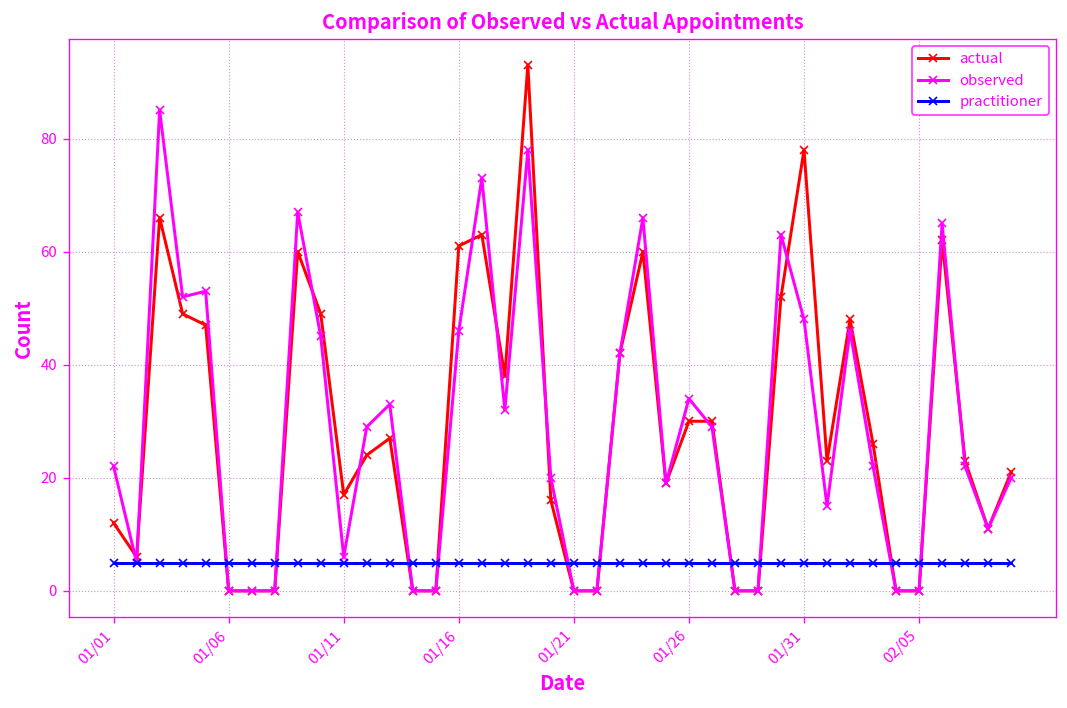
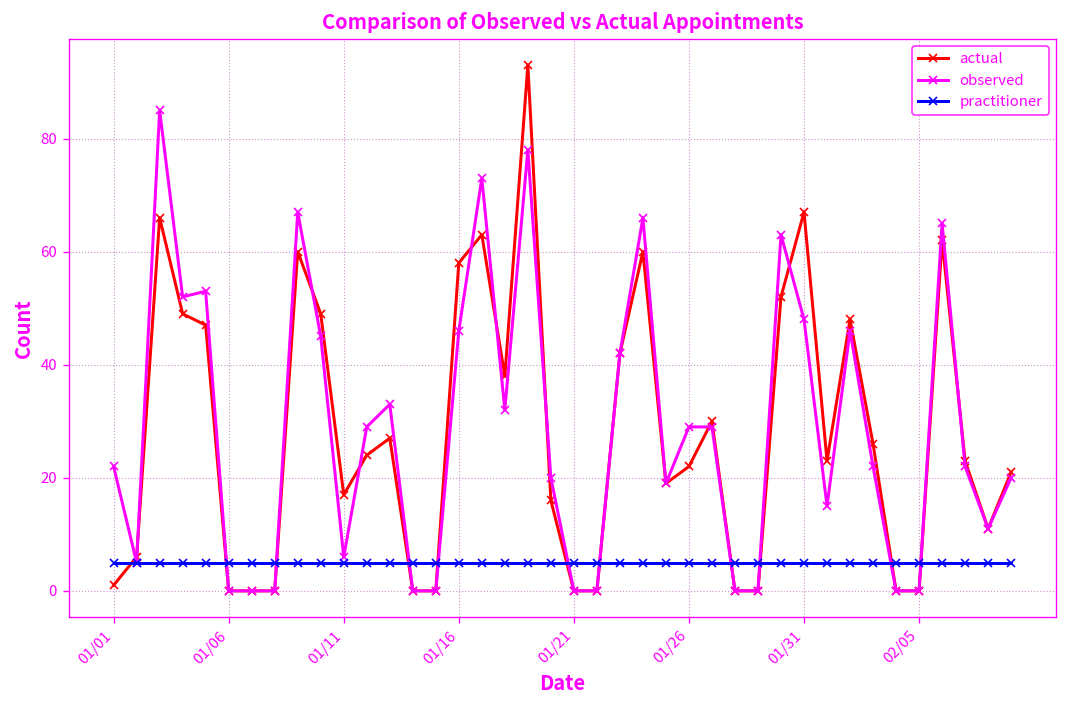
  {
    "actual": {
-     "01/01": 12,
+     "01/01": 1,
      "01/11": 17,
-     "01/16": 61,
-     "01/26": 30,
-     "01/31": 78
+     "01/16": 58,
+     "01/26": 22,
+     "01/31": 67
    },
    "observed": {
      "01/01": 22,
      "01/11": 6,
      "01/16": 46,
-     "01/26": 34,
+     "01/26": 29,
      "01/31": 48
    },
    "practitioner": {
      "01/01": 5,
      "01/06": 5,
      "01/11": 5,
      "01/16": 5,
      "01/21": 5,
      "01/26": 5,
      "01/31": 5,
      "02/05": 5
    }
  }
